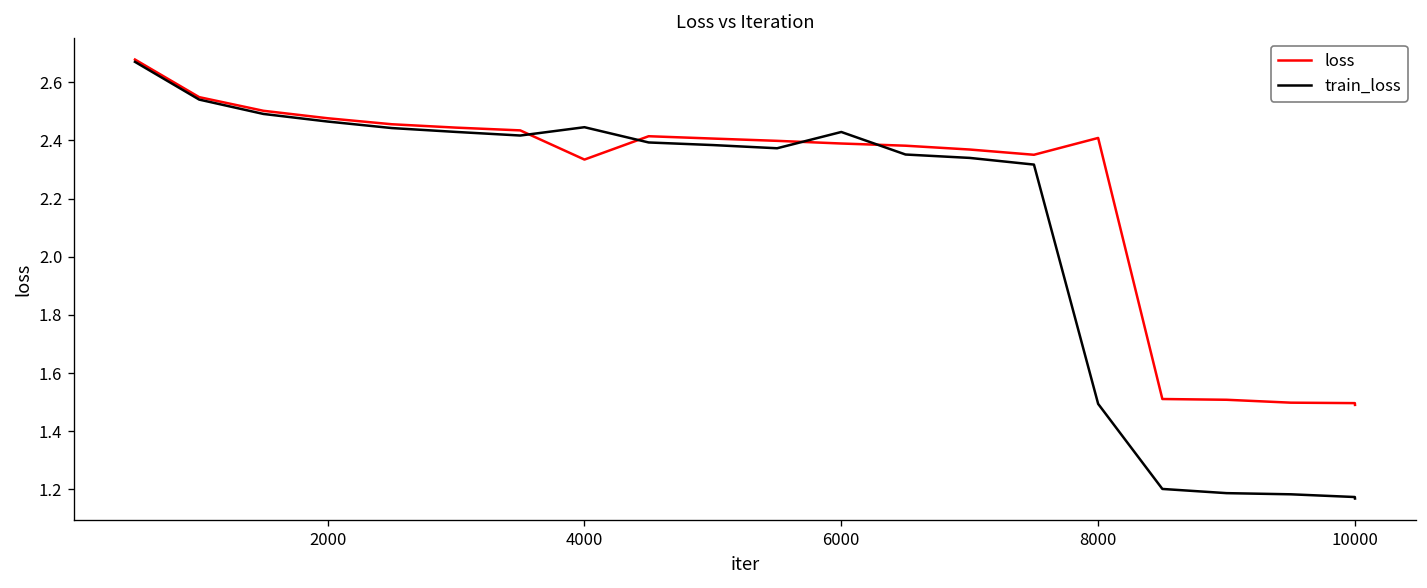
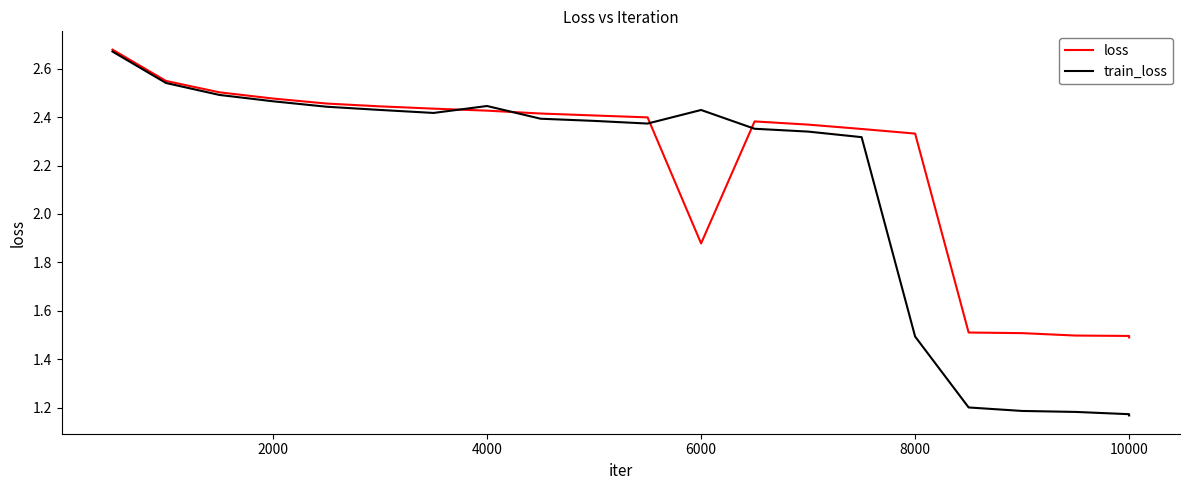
  {
    "loss": {
      "2000": 2.48,
-     "4000": 2.33,
-     "6000": 2.39,
-     "8000": 2.41,
+     "4000": 2.43,
+     "6000": 1.88,
+     "8000": 2.33,
      "10000": 1.49
    },
    "train_loss": {
      "2000": 2.46,
      "4000": 2.45,
      "6000": 2.43,
      "8000": 1.49,
      "10000": 1.17
    }
  }
